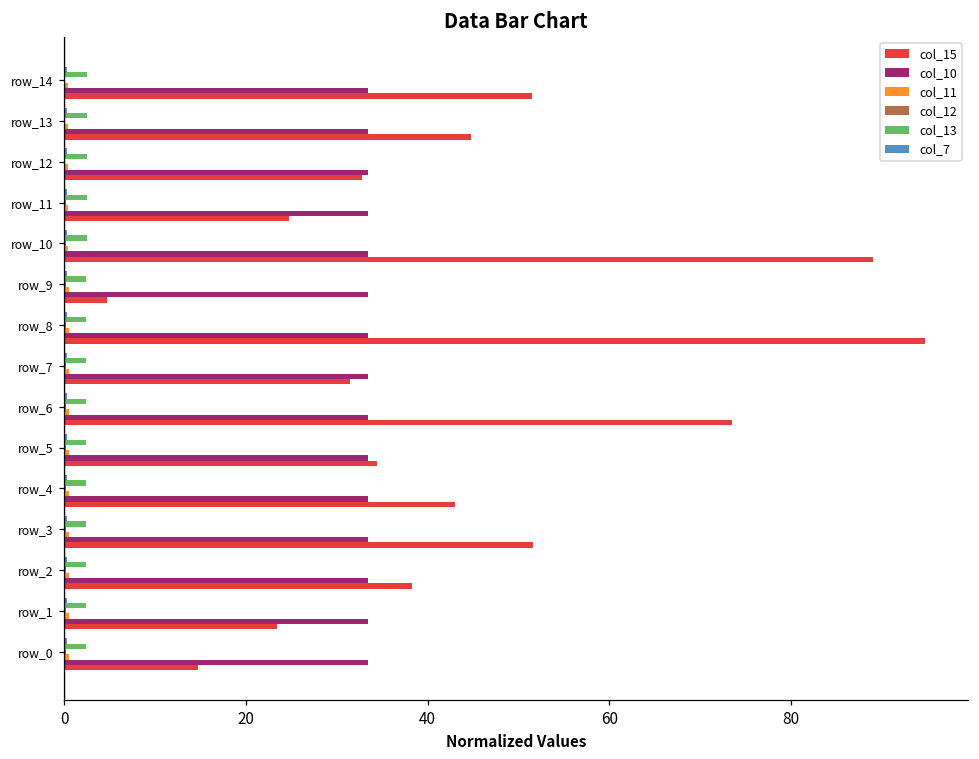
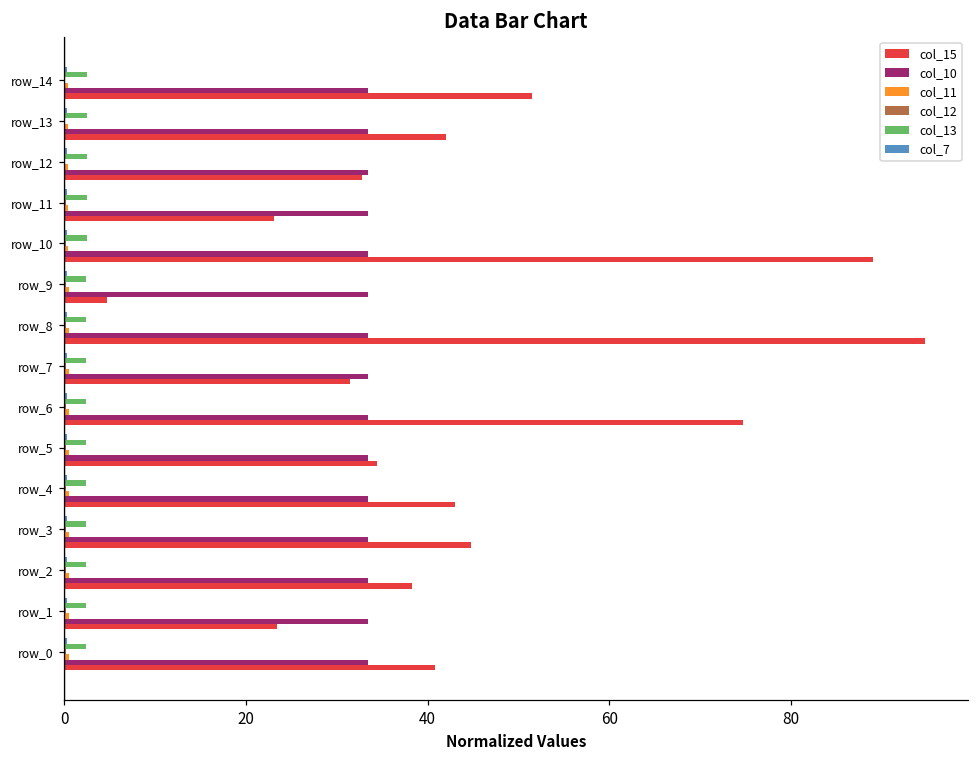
  {
    "col_15": {
      "row_14": 51,
-     "row_13": 45,
+     "row_13": 42,
      "row_12": 33,
-     "row_11": 25,
+     "row_11": 23,
      "row_10": 89,
      "row_9": 5,
      "row_8": 95,
      "row_7": 32,
-     "row_6": 74,
+     "row_6": 75,
      "row_5": 34,
      "row_4": 43,
-     "row_3": 52,
+     "row_3": 45,
      "row_2": 38,
      "row_1": 23,
-     "row_0": 15
+     "row_0": 41
    },
    "col_10": {
      "row_14": 33,
      "row_13": 33,
      "row_12": 33,
      "row_11": 33,
      "row_10": 33,
      "row_9": 33,
      "row_8": 33,
      "row_7": 33,
      "row_6": 33,
      "row_5": 33,
      "row_4": 33,
      "row_3": 33,
      "row_2": 33,
      "row_1": 33,
      "row_0": 33
    },
    "col_11": {
      "row_14": 0,
      "row_13": 0,
      "row_12": 0,
      "row_11": 0,
      "row_10": 0,
      "row_9": 0,
      "row_8": 0,
      "row_7": 1,
      "row_6": 1,
      "row_5": 1,
      "row_4": 1,
      "row_3": 1,
      "row_2": 1,
      "row_1": 1,
      "row_0": 1
    },
    "col_13": {
      "row_14": 3,
      "row_13": 3,
      "row_12": 3,
      "row_11": 3,
      "row_10": 2,
      "row_9": 2,
      "row_8": 2,
      "row_7": 2,
      "row_6": 2,
      "row_5": 2,
      "row_4": 2,
      "row_3": 2,
      "row_2": 2,
      "row_1": 2,
      "row_0": 2
    },
    "col_7": {
      "row_14": 0,
      "row_13": 0,
      "row_12": 0,
      "row_11": 0,
      "row_10": 0,
      "row_9": 0,
      "row_8": 0,
      "row_7": 0,
      "row_6": 0,
      "row_5": 0,
      "row_4": 0,
      "row_3": 0,
      "row_2": 0,
      "row_1": 0,
      "row_0": 0
    }
  }
